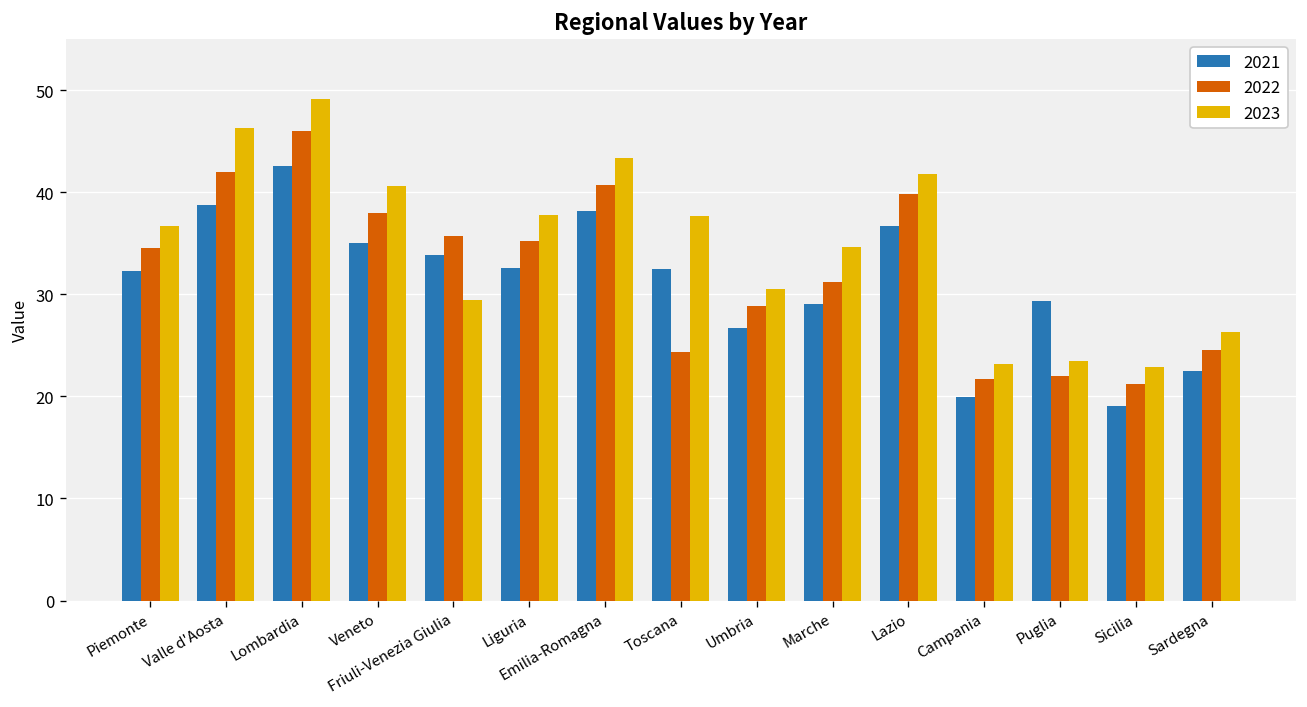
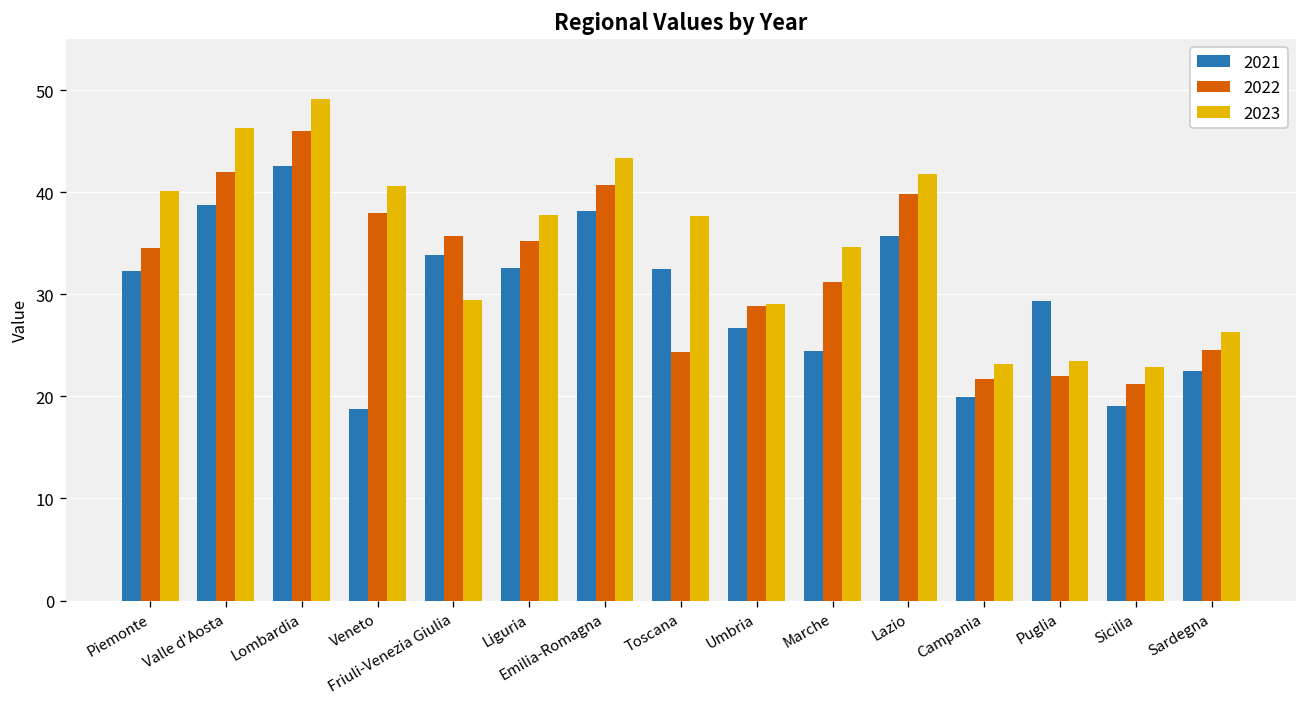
  {
    "2021": {
      "Piemonte": 32,
      "Valle d'Aosta": 39,
      "Lombardia": 43,
-     "Veneto": 35,
+     "Veneto": 19,
      "Friuli-Venezia Giulia": 34,
      "Liguria": 33,
      "Emilia-Romagna": 38,
      "Toscana": 33,
      "Umbria": 27,
-     "Marche": 29,
-     "Lazio": 37,
+     "Marche": 24,
+     "Lazio": 36,
      "Campania": 20,
      "Puglia": 29,
      "Sicilia": 19,
      "Sardegna": 23
    },
    "2022": {
      "Piemonte": 35,
      "Valle d'Aosta": 42,
      "Lombardia": 46,
      "Veneto": 38,
      "Friuli-Venezia Giulia": 36,
      "Liguria": 35,
      "Emilia-Romagna": 41,
      "Toscana": 24,
      "Umbria": 29,
      "Marche": 31,
      "Lazio": 40,
      "Campania": 22,
      "Puglia": 22,
      "Sicilia": 21,
      "Sardegna": 25
    },
    "2023": {
-     "Piemonte": 37,
+     "Piemonte": 40,
      "Valle d'Aosta": 46,
      "Lombardia": 49,
      "Veneto": 41,
      "Friuli-Venezia Giulia": 29,
      "Liguria": 38,
      "Emilia-Romagna": 43,
      "Toscana": 38,
-     "Umbria": 31,
+     "Umbria": 29,
      "Marche": 35,
      "Lazio": 42,
      "Campania": 23,
      "Puglia": 24,
      "Sicilia": 23,
      "Sardegna": 26
    }
  }
